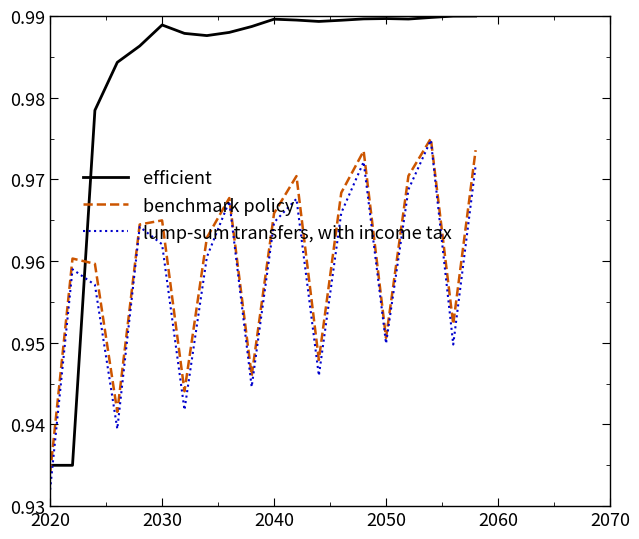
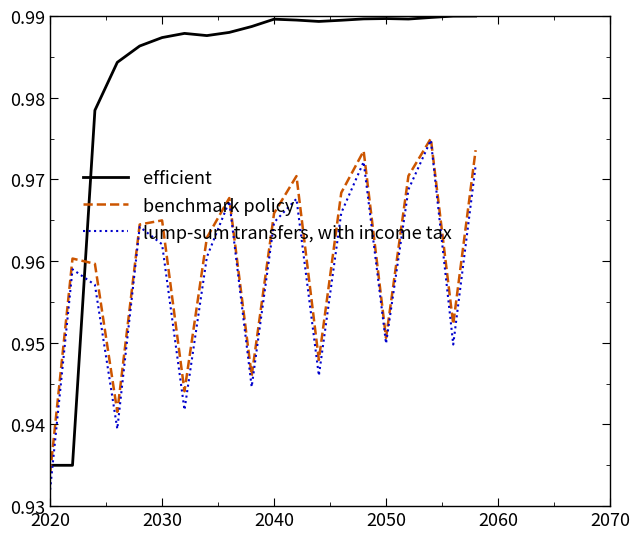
  {
    "efficient": {
      "2020": 0.935,
-     "2030": 0.989,
+     "2030": 0.987,
      "2040": 0.990,
      "2050": 0.990
    },
    "benchmark policy": {
      "2020": 0.934,
      "2030": 0.965,
      "2040": 0.966,
      "2050": 0.951
    },
    "lump-sum transfers, with income tax": {
      "2020": 0.932,
      "2030": 0.962,
      "2040": 0.965,
      "2050": 0.950
    }
  }
